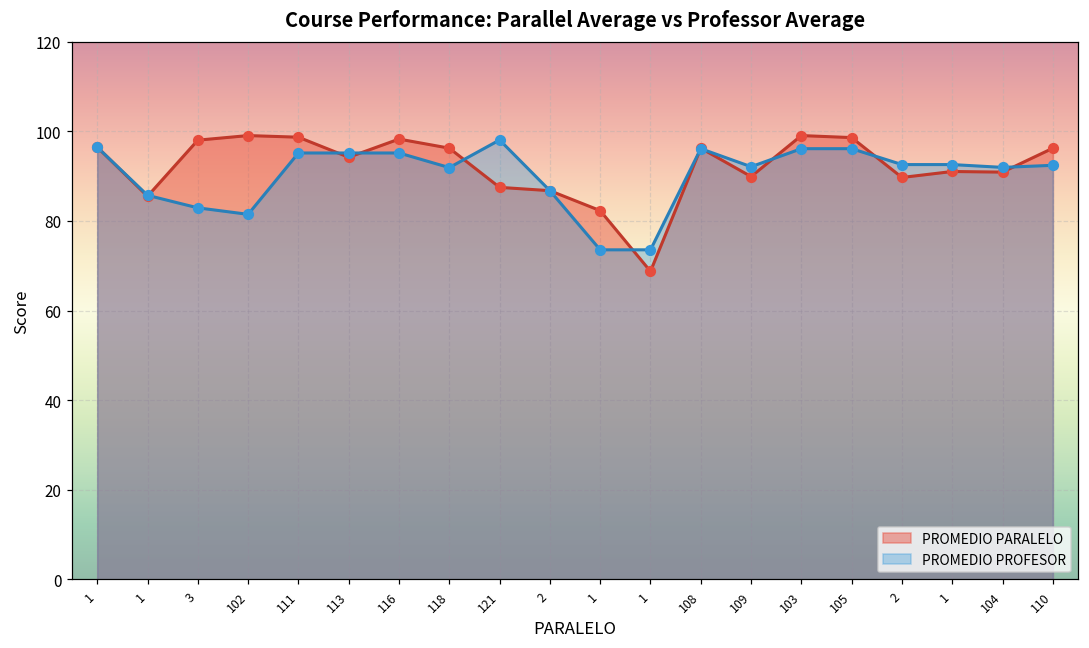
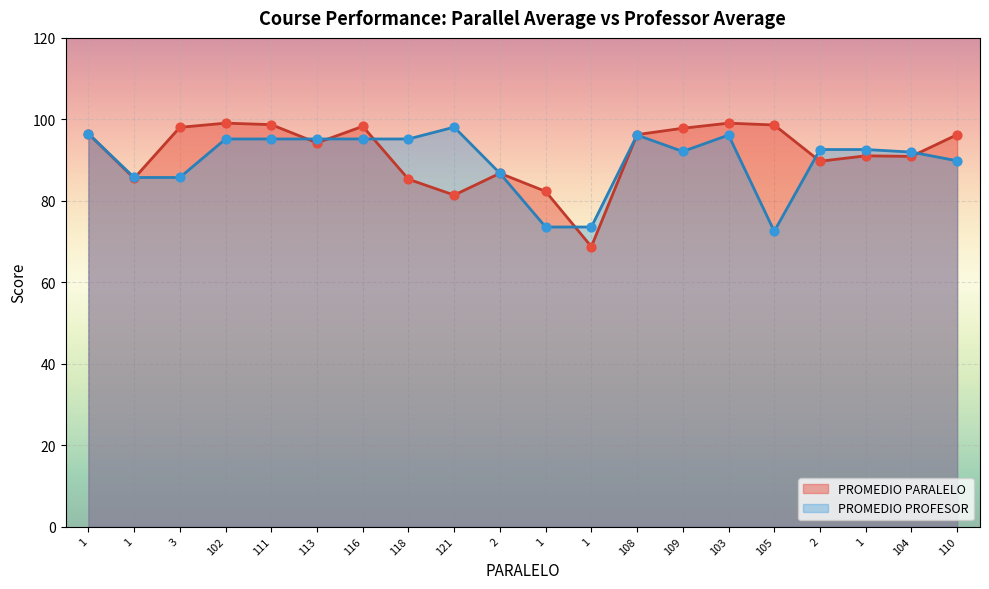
  {
    "PROMEDIO PARALELO": {
      "3": 98,
      "102": 99,
      "111": 99,
      "113": 94,
      "116": 98,
-     "118": 96,
-     "121": 88,
-     "109": 90,
+     "118": 85,
+     "121": 81,
+     "109": 98,
      "103": 99,
      "105": 99,
      "104": 91,
      "110": 96
    },
    "PROMEDIO PROFESOR": {
-     "3": 83,
-     "102": 81,
+     "3": 86,
+     "102": 95,
      "111": 95,
      "113": 95,
      "116": 95,
-     "118": 92,
+     "118": 95,
      "121": 98,
      "109": 92,
      "103": 96,
-     "105": 96,
+     "105": 73,
      "104": 92,
-     "110": 92
+     "110": 90
    }
  }
